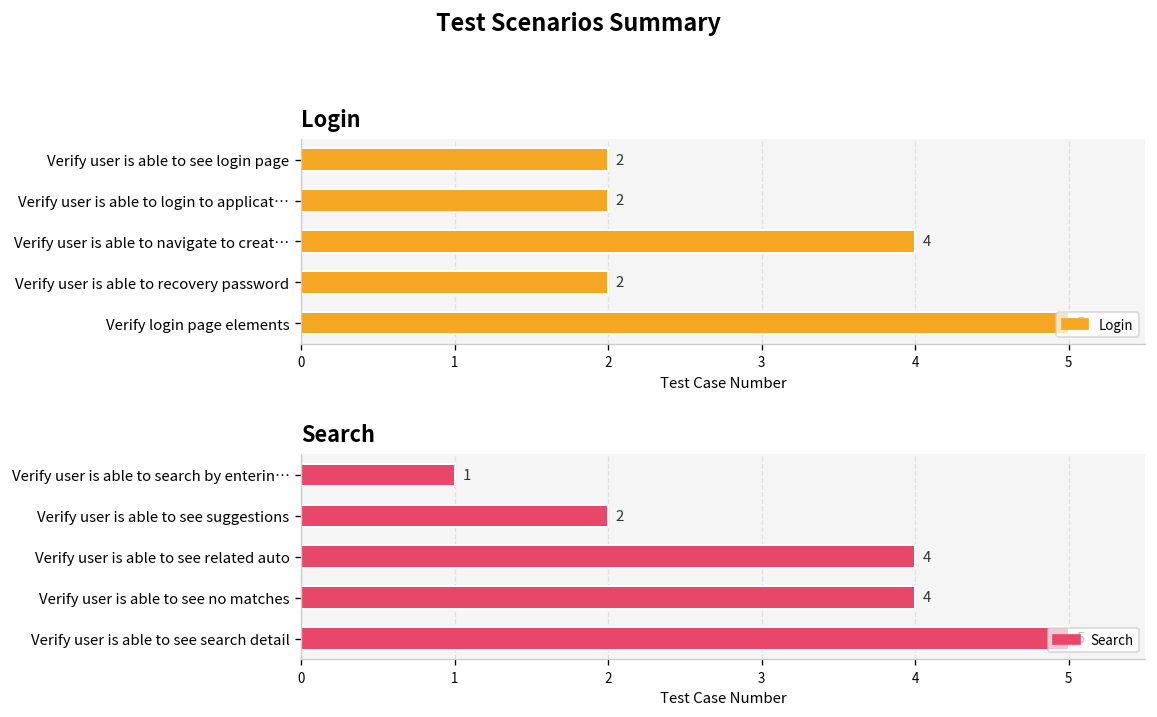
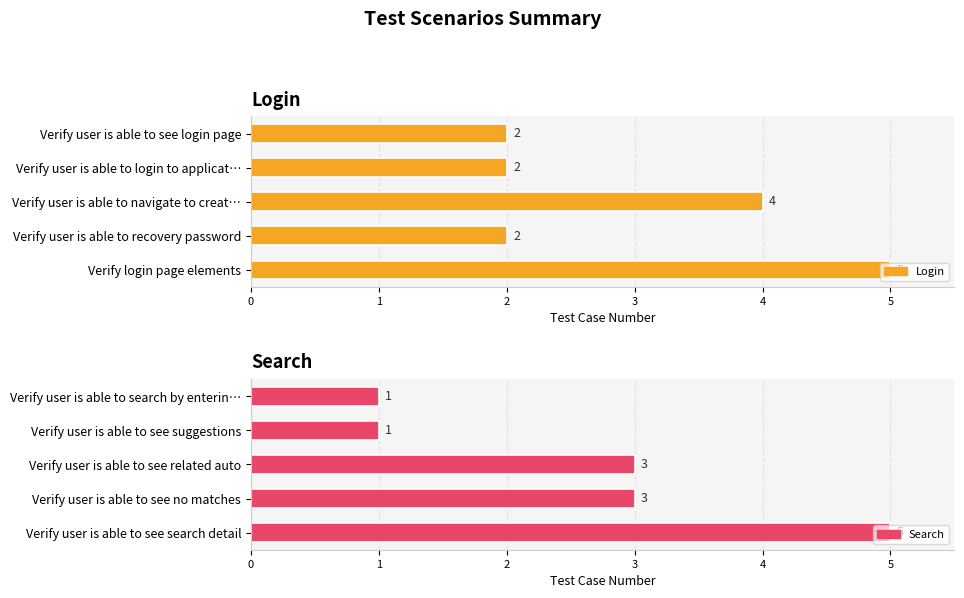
  {
    "Login": {
      "Verify user is able to see login page": 2,
      "Verify user is able to login to applicat…": 2,
      "Verify user is able to navigate to creat…": 4,
      "Verify user is able to recovery password": 2
    },
    "Search": {
      "Verify user is able to search by enterin…": 1,
-     "Verify user is able to see suggestions": 2,
-     "Verify user is able to see related auto": 4,
-     "Verify user is able to see no matches": 4
+     "Verify user is able to see suggestions": 1,
+     "Verify user is able to see related auto": 3,
+     "Verify user is able to see no matches": 3
    }
  }
